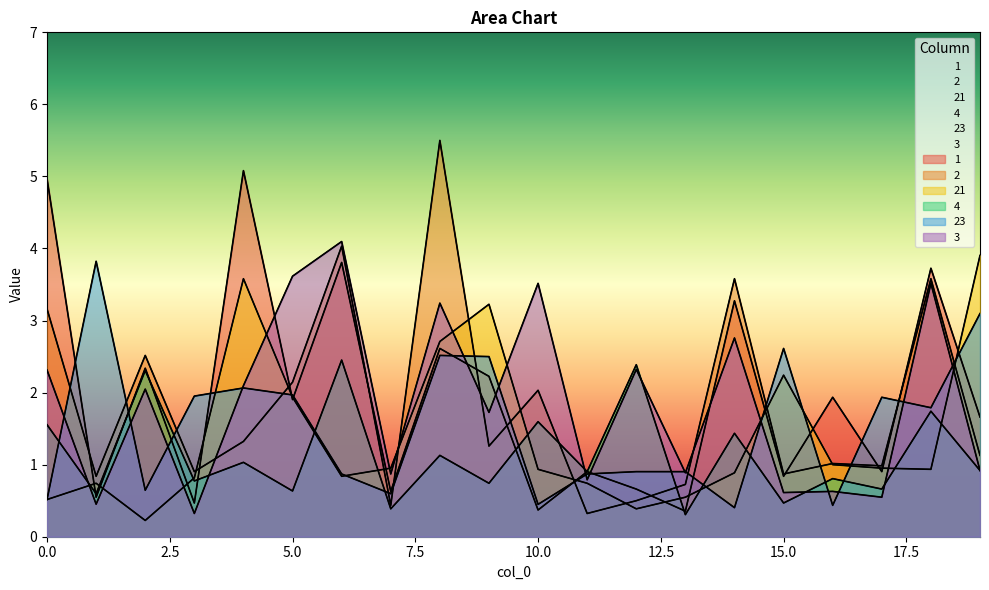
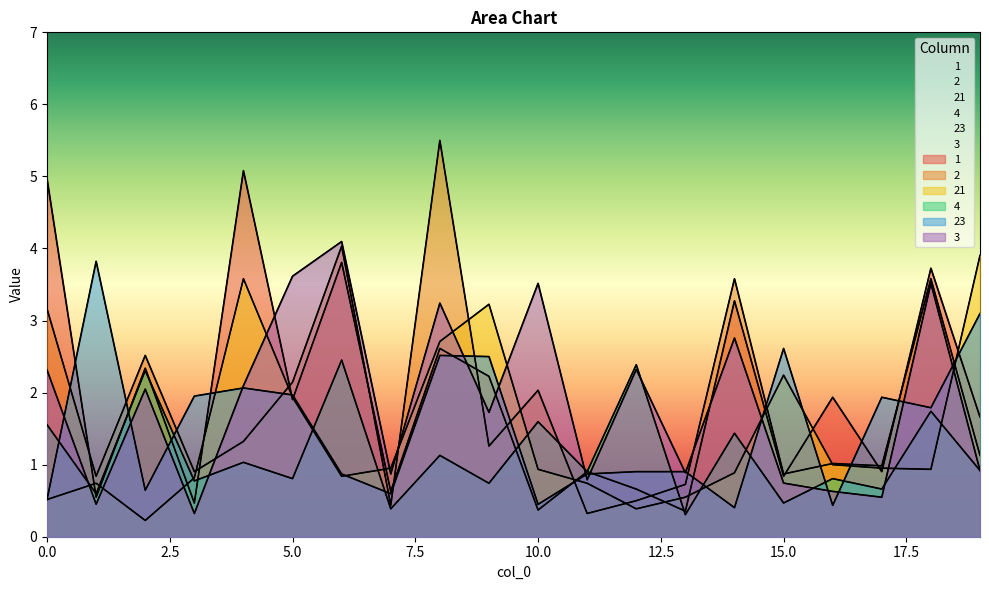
  {
    "4": {
      "0.0": 1.6,
-     "5.0": 0.6,
+     "5.0": 0.8,
      "10.0": 1.6,
      "15.0": 0.5
    },
    "23": {
      "10.0": 0.4,
      "15.0": 2.6
    },
    "3": {
      "0.0": 2.3,
      "5.0": 3.6,
      "10.0": 3.5,
-     "15.0": 0.6
+     "15.0": 0.7
    }
  }
